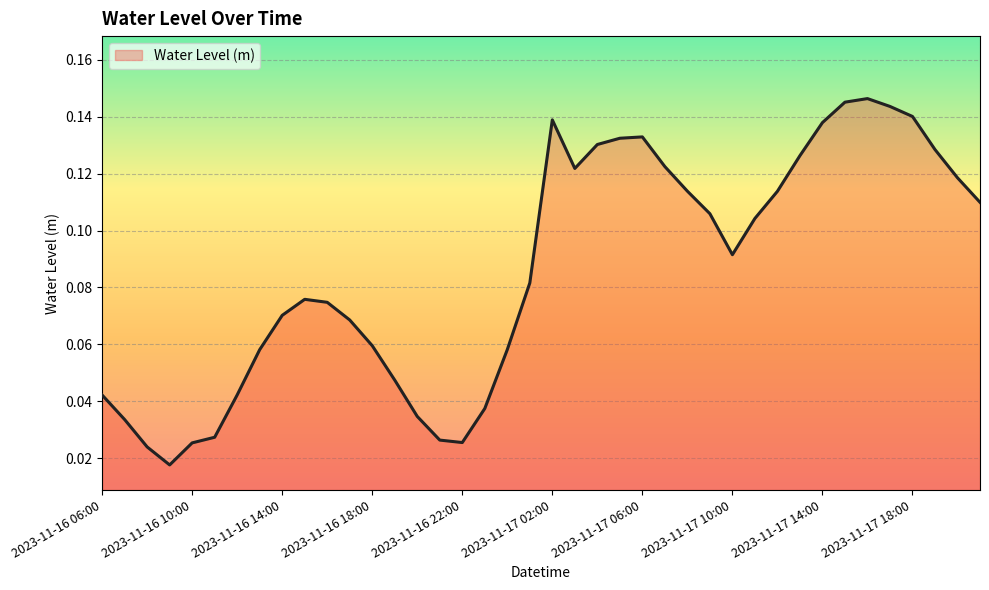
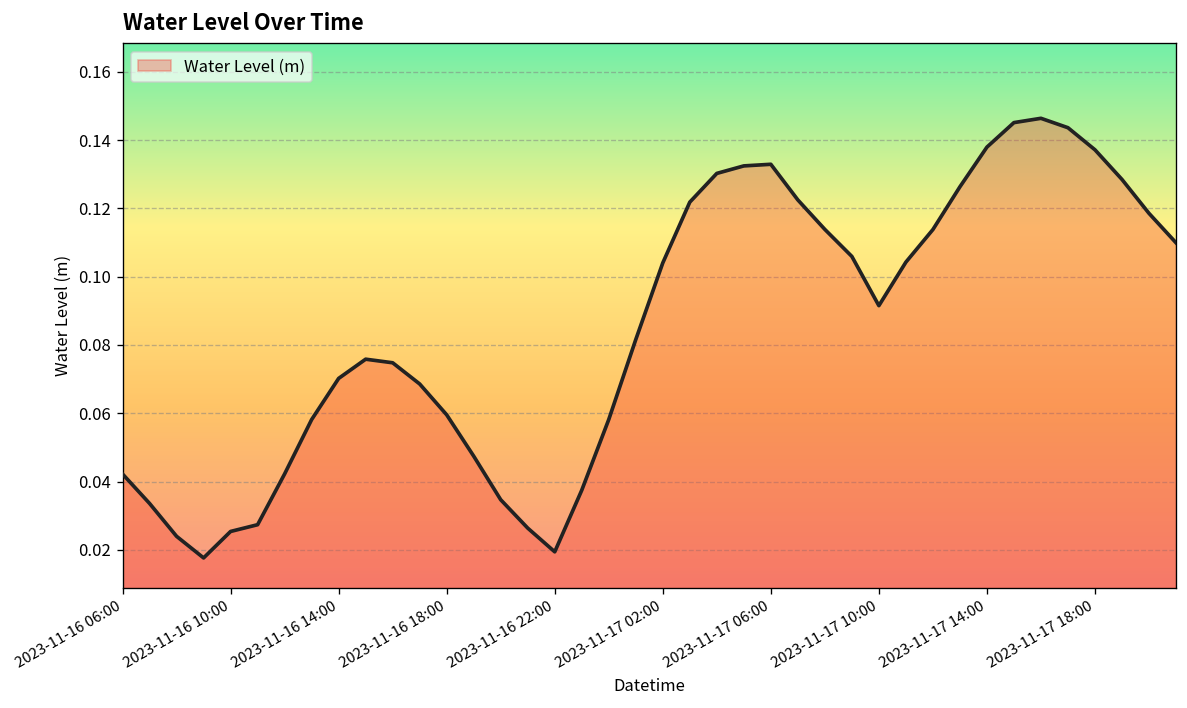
  {
    "2023-11-16 06:00": 0.042,
    "2023-11-16 10:00": 0.025,
    "2023-11-16 14:00": 0.070,
    "2023-11-16 18:00": 0.060,
-   "2023-11-16 22:00": 0.026,
-   "2023-11-17 02:00": 0.139,
+   "2023-11-16 22:00": 0.019,
+   "2023-11-17 02:00": 0.104,
    "2023-11-17 06:00": 0.133,
    "2023-11-17 10:00": 0.092,
    "2023-11-17 14:00": 0.138,
-   "2023-11-17 18:00": 0.140
+   "2023-11-17 18:00": 0.137
  }
